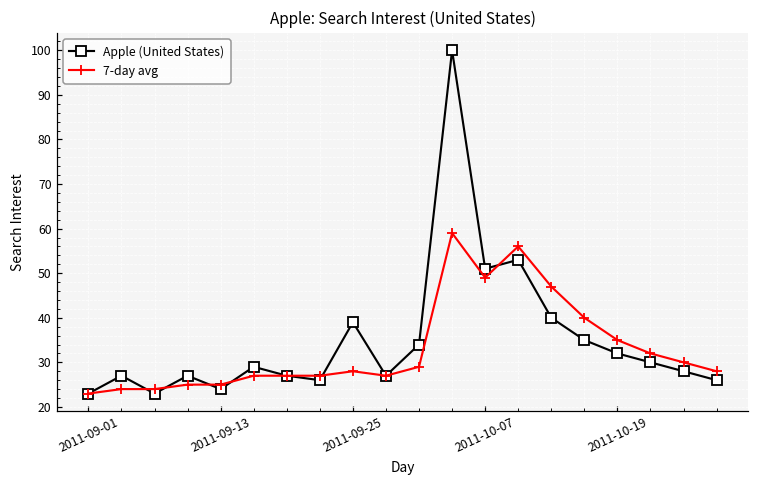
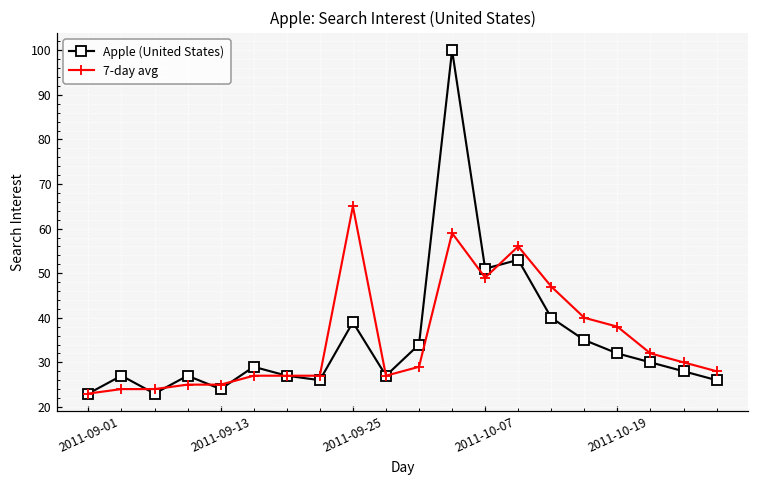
  {
    "Apple (United States)": {
      "2011-09-13": 24,
      "2011-09-25": 39,
      "2011-10-07": 51,
      "2011-10-19": 32
    },
    "7-day avg": {
      "2011-09-13": 25,
-     "2011-09-25": 28,
+     "2011-09-25": 65,
      "2011-10-07": 49,
-     "2011-10-19": 35
+     "2011-10-19": 38
    }
  }
